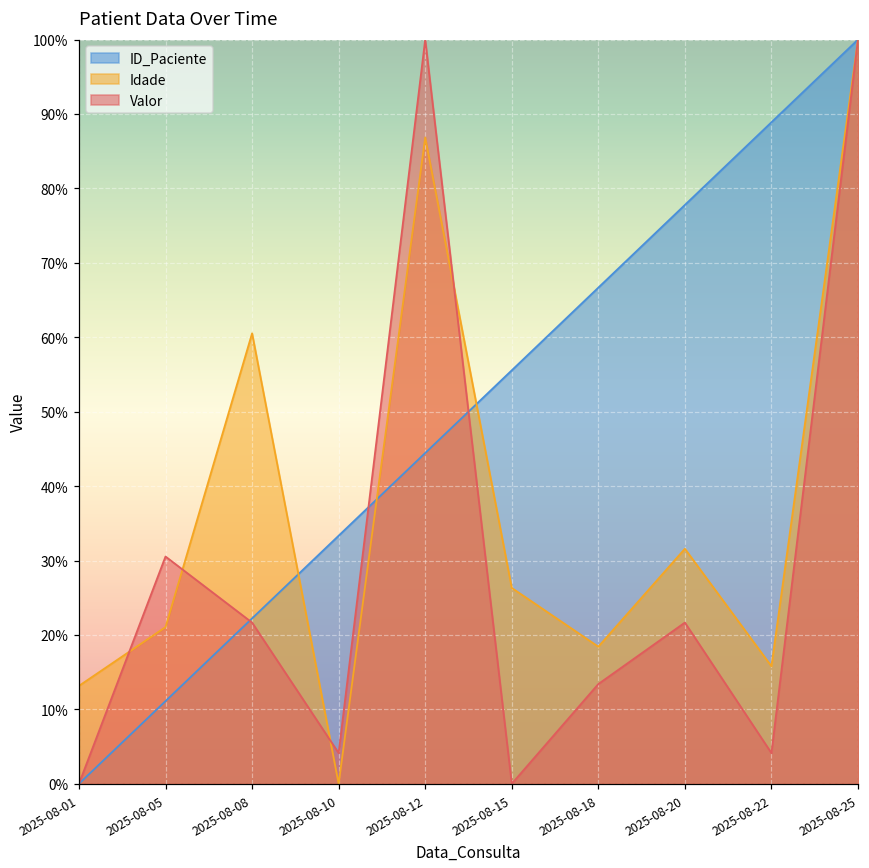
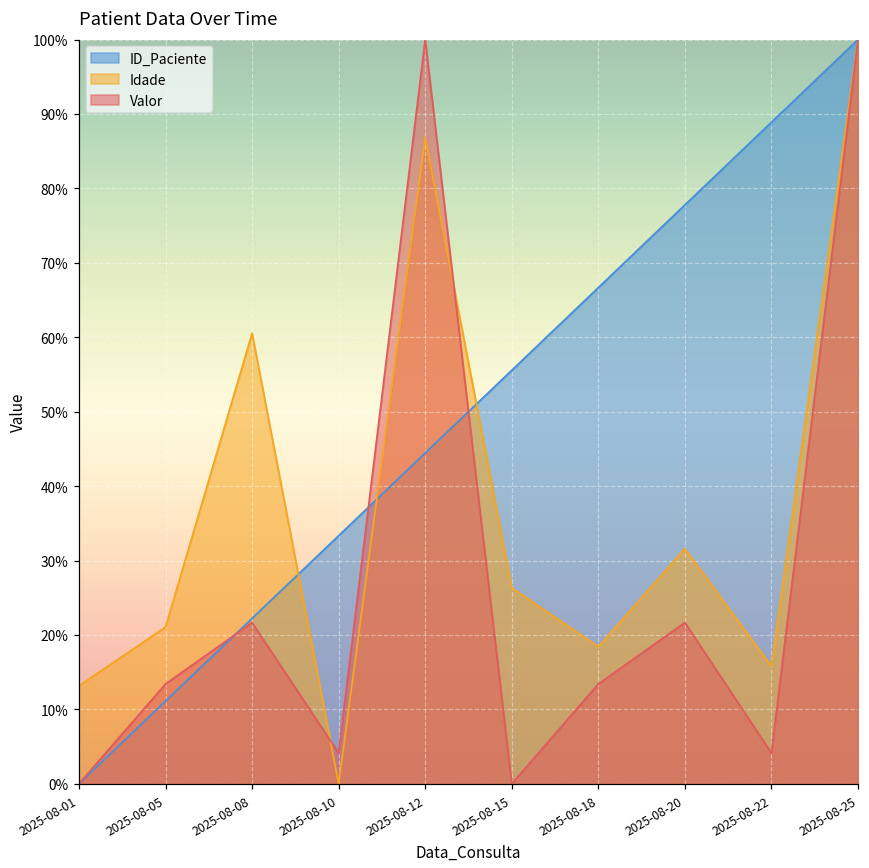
  {
    "ID_Paciente": {
      "2025-08-05": "11%",
      "2025-08-08": "22%",
      "2025-08-10": "33%",
      "2025-08-12": "44%",
      "2025-08-15": "56%",
      "2025-08-18": "67%",
      "2025-08-20": "78%",
      "2025-08-22": "89%"
    },
    "Idade": {
      "2025-08-01": "13%",
      "2025-08-05": "21%",
      "2025-08-08": "61%",
      "2025-08-10": "0%",
      "2025-08-12": "87%",
      "2025-08-15": "26%",
      "2025-08-18": "18%",
      "2025-08-20": "32%",
      "2025-08-22": "16%"
    },
    "Valor": {
-     "2025-08-05": "31%",
+     "2025-08-05": "13%",
      "2025-08-08": "22%",
      "2025-08-10": "4%",
      "2025-08-12": "100%",
      "2025-08-15": "0%",
      "2025-08-18": "13%",
      "2025-08-20": "22%",
      "2025-08-22": "4%"
    }
  }
